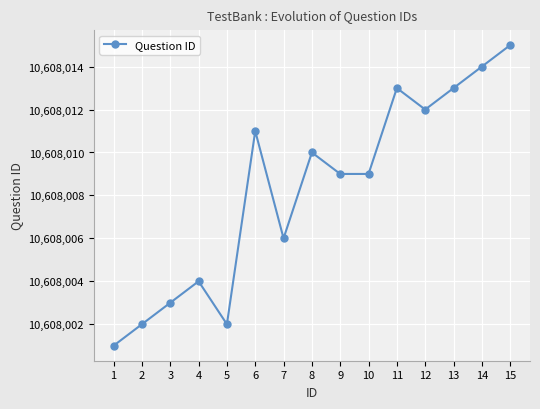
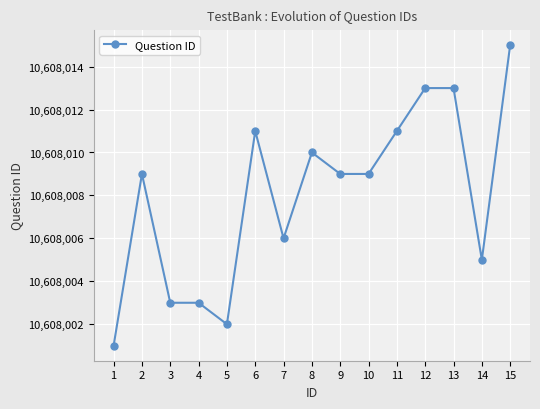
  {
    "1": "10,608,001",
-   "2": "10,608,002",
+   "2": "10,608,009",
    "3": "10,608,003",
-   "4": "10,608,004",
+   "4": "10,608,003",
    "5": "10,608,002",
    "6": "10,608,011",
    "7": "10,608,006",
    "8": "10,608,010",
    "9": "10,608,009",
    "10": "10,608,009",
-   "11": "10,608,013",
-   "12": "10,608,012",
+   "11": "10,608,011",
+   "12": "10,608,013",
    "13": "10,608,013",
-   "14": "10,608,014",
+   "14": "10,608,005",
    "15": "10,608,015"
  }
